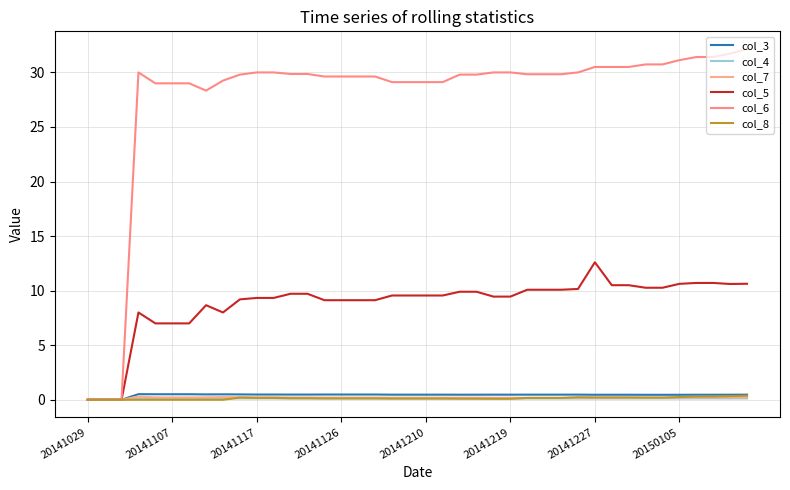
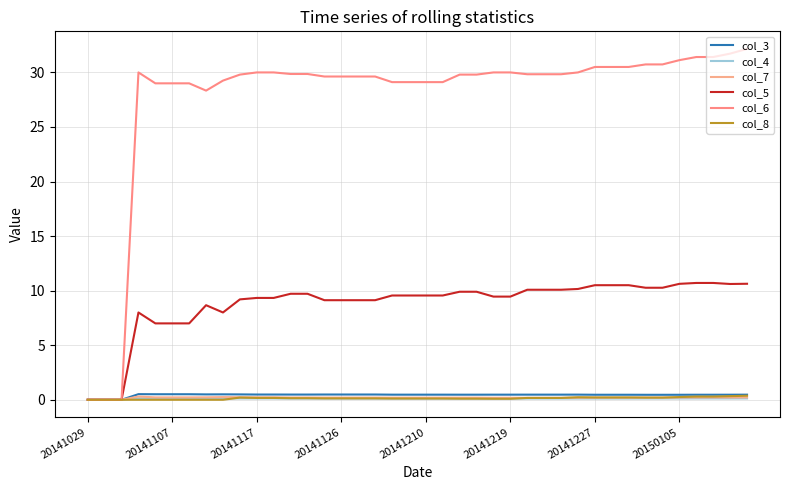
  {
    "col_3": {
      "20141107": 0.5,
      "20141117": 0.5,
      "20141126": 0.5,
      "20141210": 0.5,
      "20141219": 0.5,
      "20141227": 0.5
    },
    "col_5": {
      "20141107": 7.0,
      "20141117": 9.3,
      "20141126": 9.1,
      "20141210": 9.6,
      "20141219": 9.5,
-     "20141227": 12.6,
+     "20141227": 10.5,
      "20150105": 10.6
    }
  }
